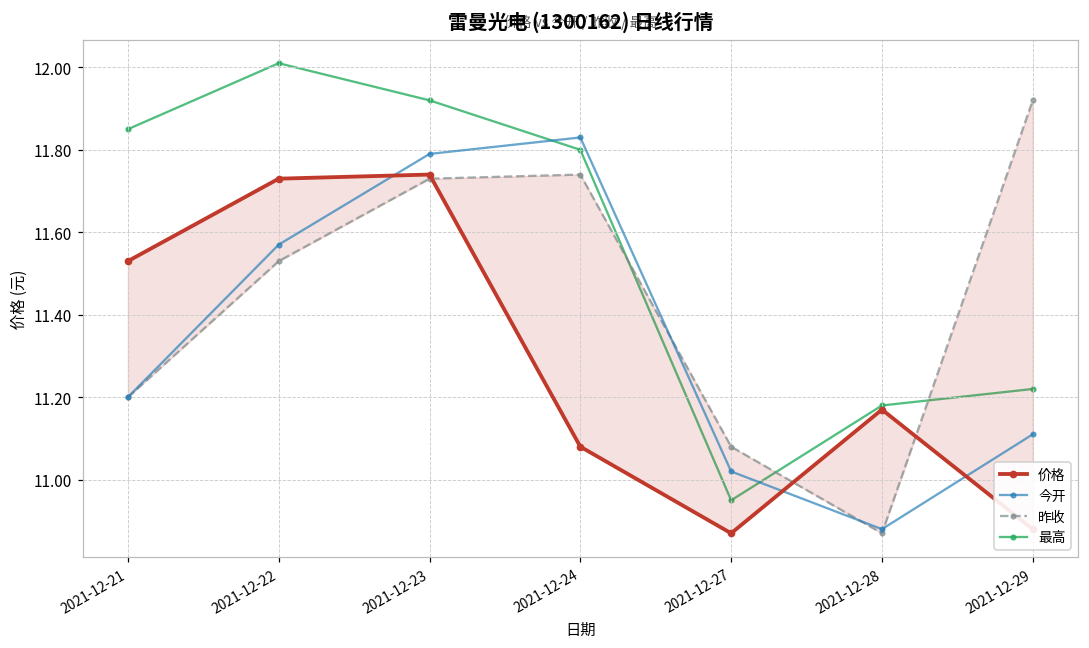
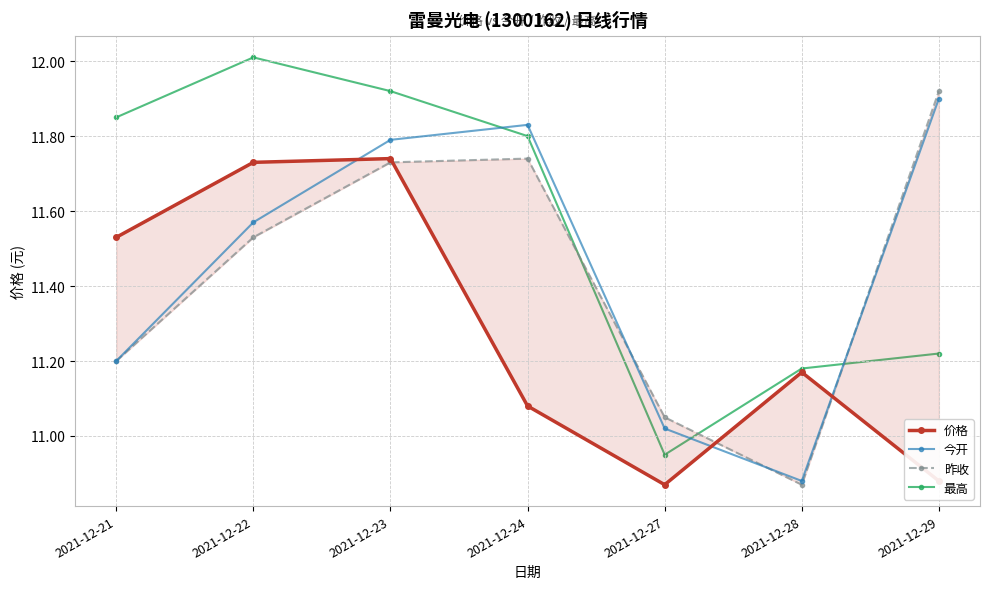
  {
    "今开": {
      "2021-12-22": 11.57,
      "2021-12-23": 11.79,
      "2021-12-24": 11.83,
      "2021-12-27": 11.02,
      "2021-12-28": 10.88,
-     "2021-12-29": 11.11
+     "2021-12-29": 11.90
    },
    "昨收": {
      "2021-12-22": 11.53,
      "2021-12-23": 11.73,
-     "2021-12-27": 11.08,
+     "2021-12-27": 11.05,
      "2021-12-28": 10.87
    },
    "最高": {
      "2021-12-21": 11.85,
      "2021-12-22": 12.01,
      "2021-12-23": 11.92,
      "2021-12-24": 11.80,
      "2021-12-27": 10.95,
      "2021-12-28": 11.18,
      "2021-12-29": 11.22
    }
  }
